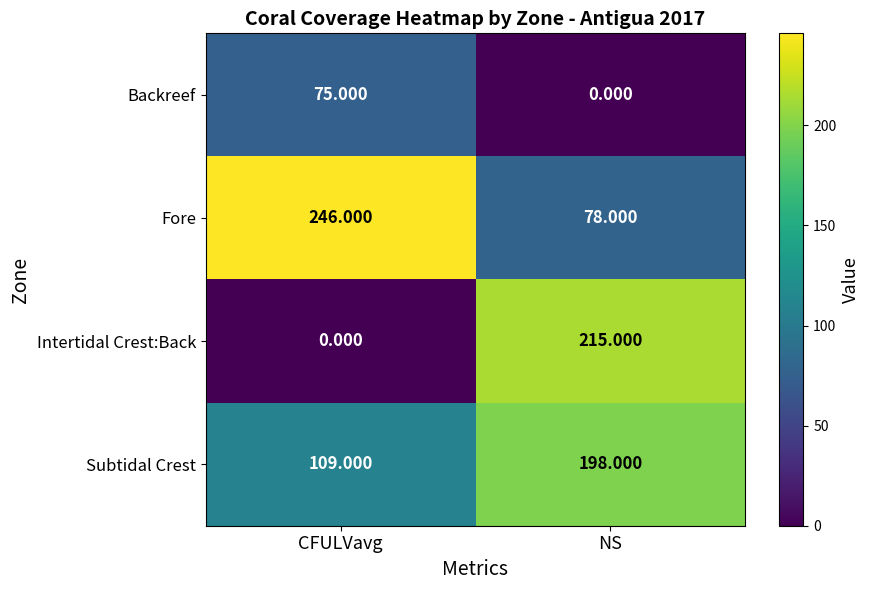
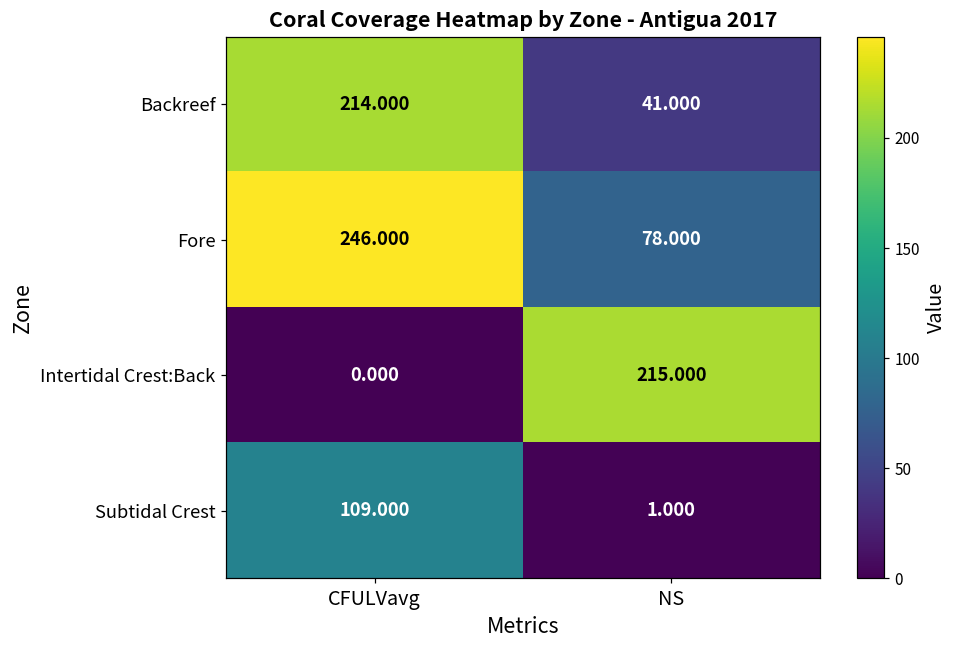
  {
    "Backreef": {
-     "CFULVavg": 75.000,
-     "NS": 0.000
+     "CFULVavg": 214.000,
+     "NS": 41.000
    },
    "Fore": {
      "CFULVavg": 246.000,
      "NS": 78.000
    },
    "Intertidal Crest:Back": {
      "CFULVavg": 0.000,
      "NS": 215.000
    },
    "Subtidal Crest": {
      "CFULVavg": 109.000,
-     "NS": 198.000
+     "NS": 1.000
    }
  }
